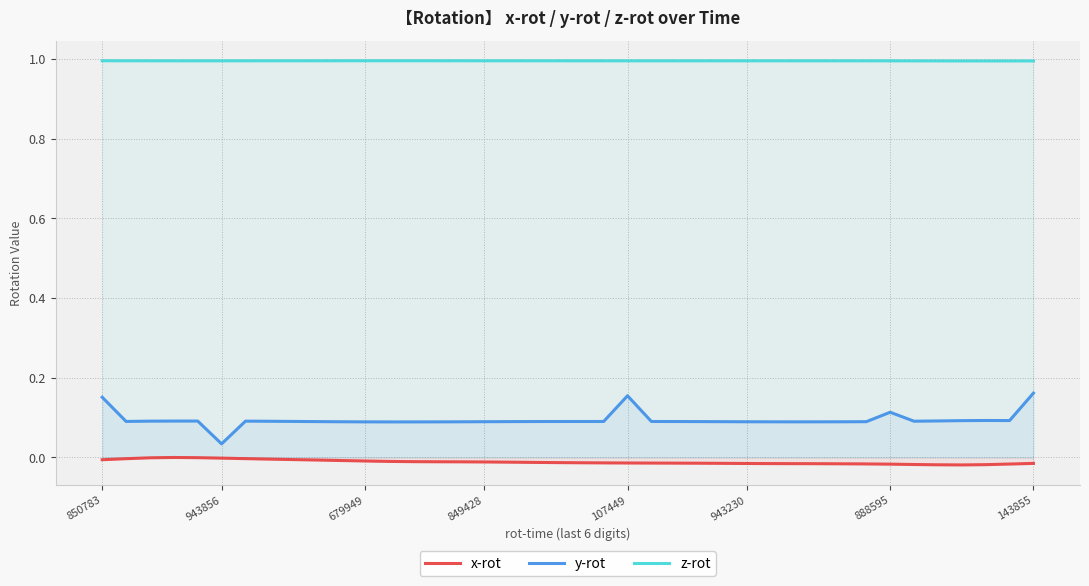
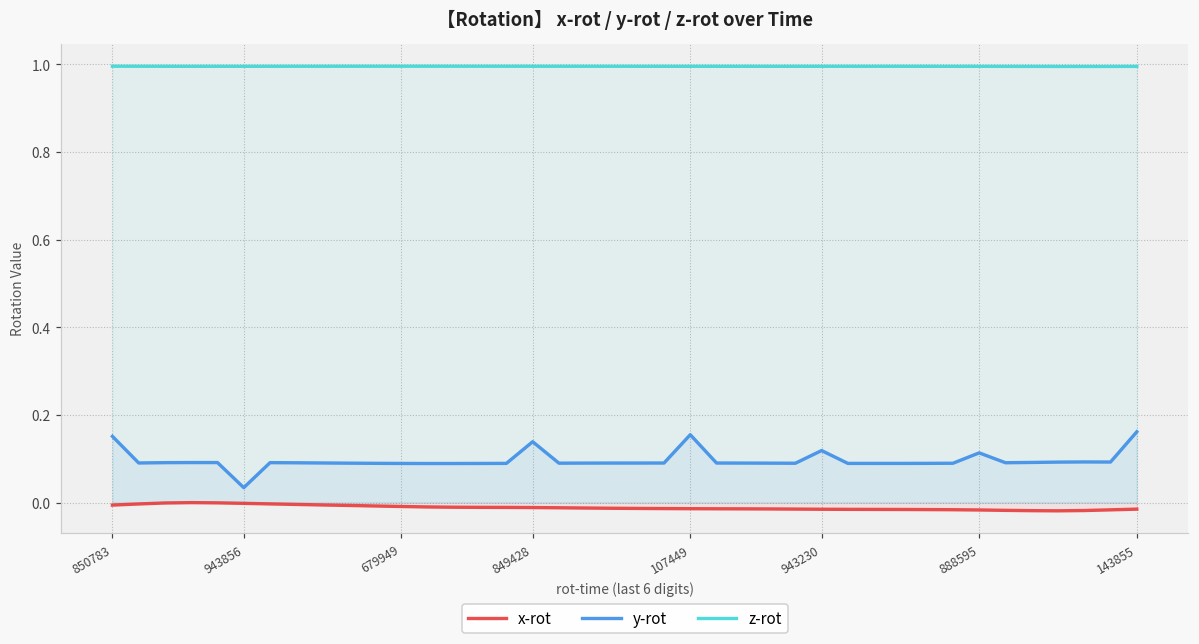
  {
    "y-rot": {
      "850783": 0.15,
      "943856": 0.03,
      "679949": 0.09,
-     "849428": 0.09,
+     "849428": 0.14,
      "107449": 0.15,
-     "943230": 0.09,
+     "943230": 0.12,
      "888595": 0.11,
      "143855": 0.16
    },
    "z-rot": {
      "850783": 1.00,
      "943856": 1.00,
      "679949": 1.00,
      "849428": 1.00,
      "107449": 1.00,
      "943230": 1.00,
      "888595": 1.00,
      "143855": 1.00
    }
  }
